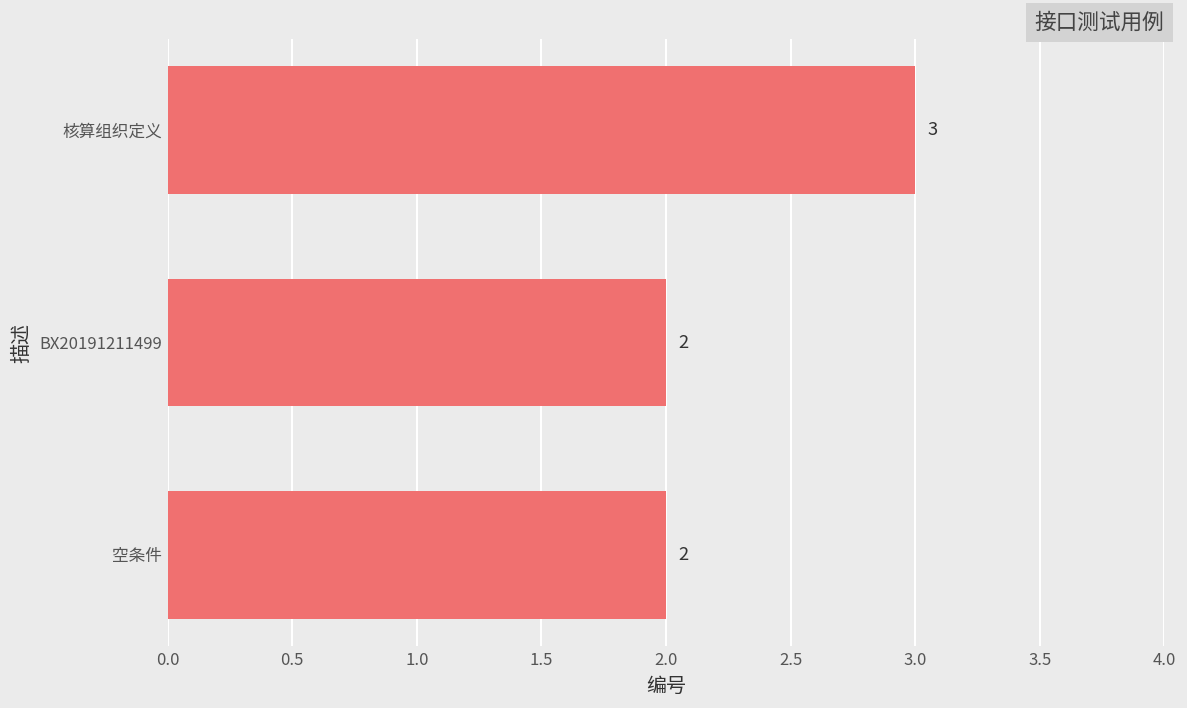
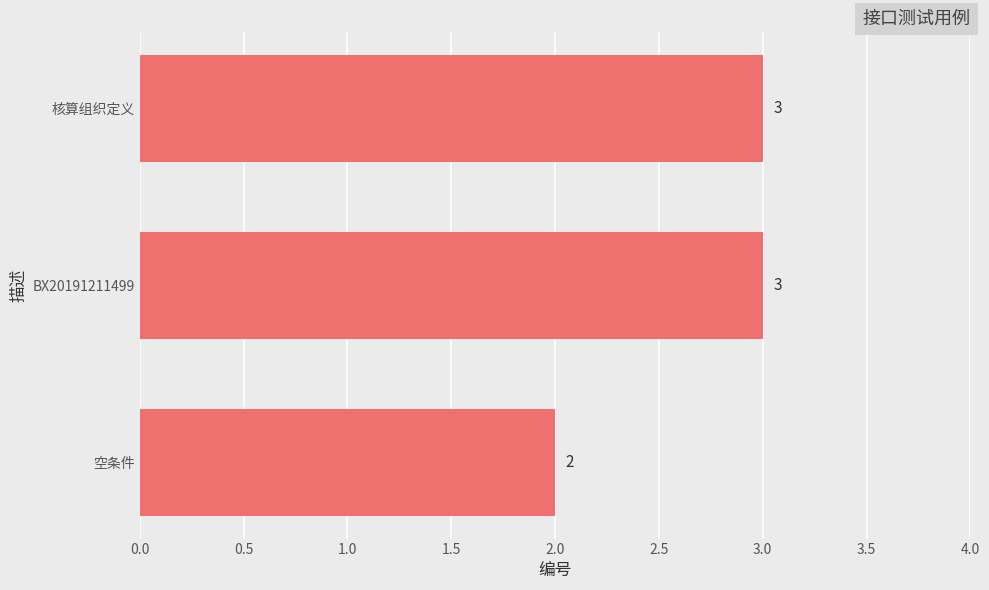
  {
    "核算组织定义": 3,
-   "BX20191211499": 2,
+   "BX20191211499": 3,
    "空条件": 2
  }
